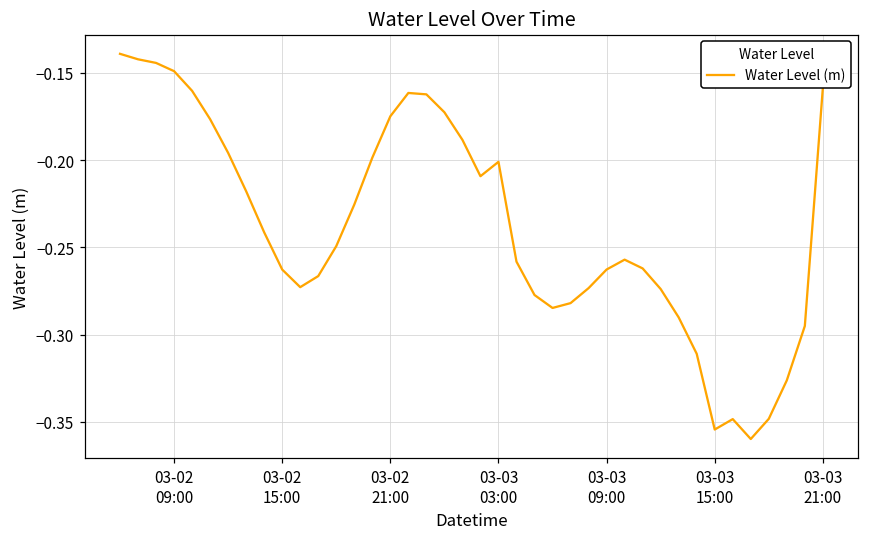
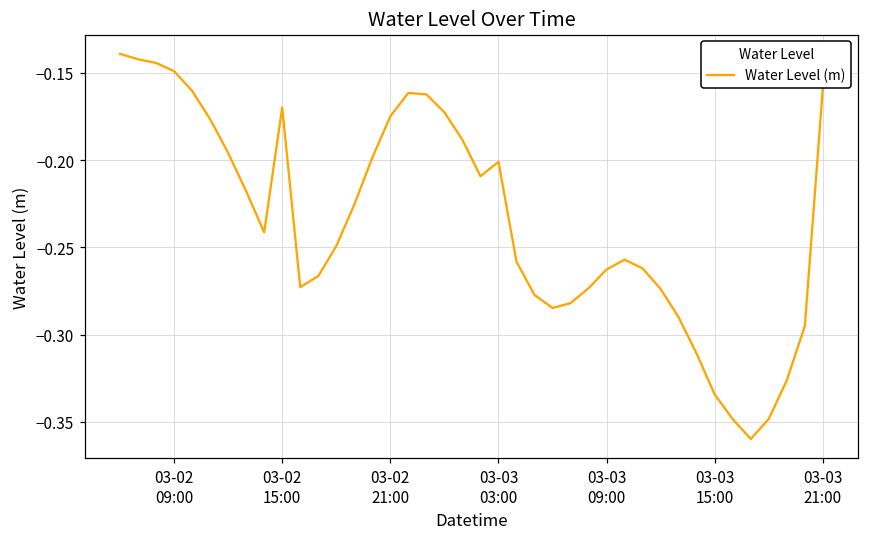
  {
    "03-02 09:00": -0.149,
-   "03-02 15:00": -0.263,
+   "03-02 15:00": -0.170,
    "03-02 21:00": -0.175,
    "03-03 03:00": -0.201,
    "03-03 09:00": -0.263,
-   "03-03 15:00": -0.354
+   "03-03 15:00": -0.334
  }
